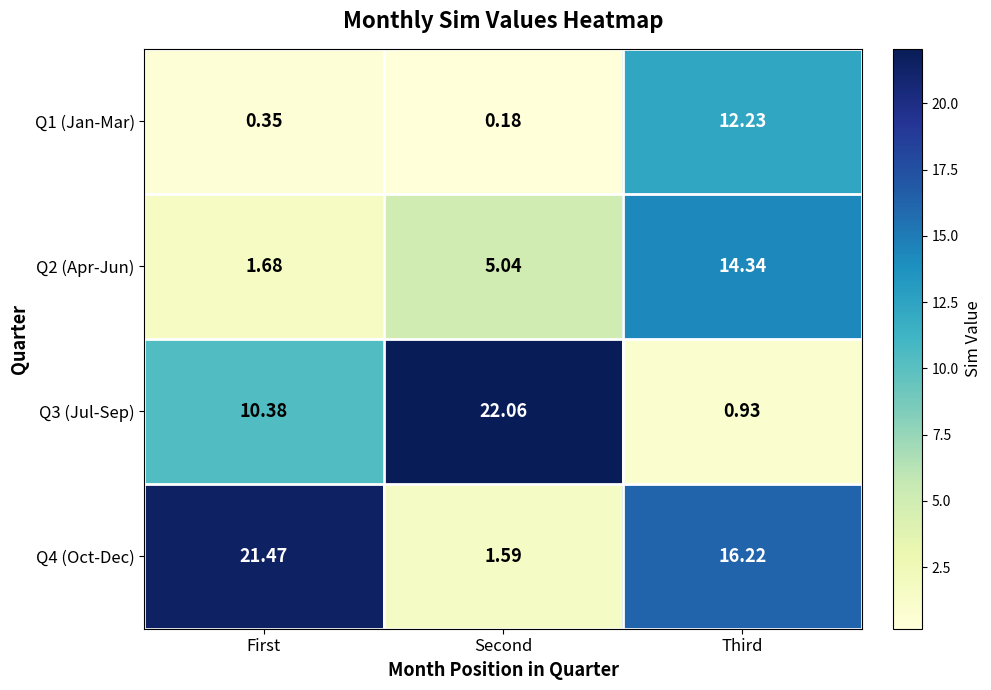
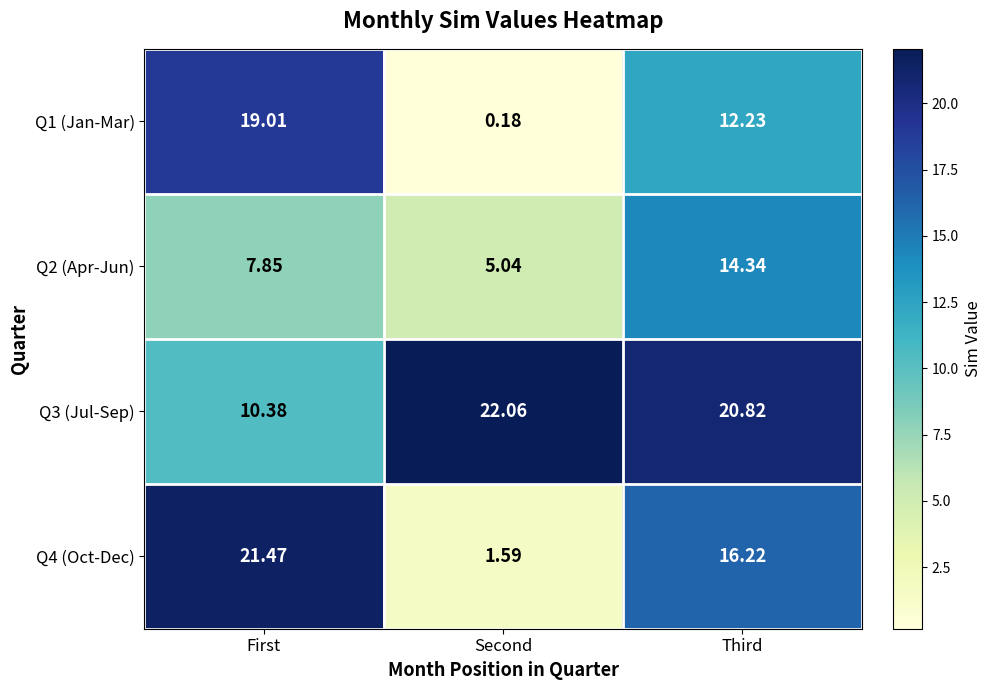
  {
    "Q1 (Jan-Mar)": {
-     "First": 0.35,
+     "First": 19.01,
      "Second": 0.18,
      "Third": 12.23
    },
    "Q2 (Apr-Jun)": {
-     "First": 1.68,
+     "First": 7.85,
      "Second": 5.04,
      "Third": 14.34
    },
    "Q3 (Jul-Sep)": {
      "First": 10.38,
      "Second": 22.06,
-     "Third": 0.93
+     "Third": 20.82
    },
    "Q4 (Oct-Dec)": {
      "First": 21.47,
      "Second": 1.59,
      "Third": 16.22
    }
  }
